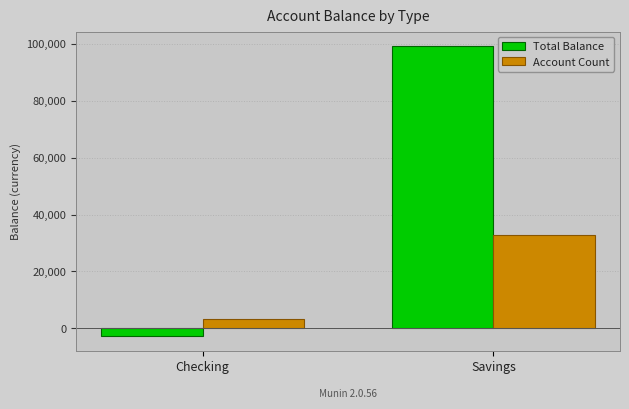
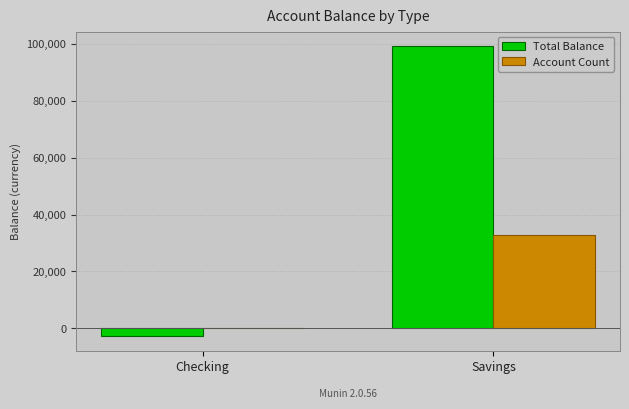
  {
    "Total Balance": {
      "Checking": "-3,000",
      "Savings": "99,000"
    },
    "Account Count": {
-     "Checking": "3,000",
+     "Checking": "0",
      "Savings": "33,000"
    }
  }
